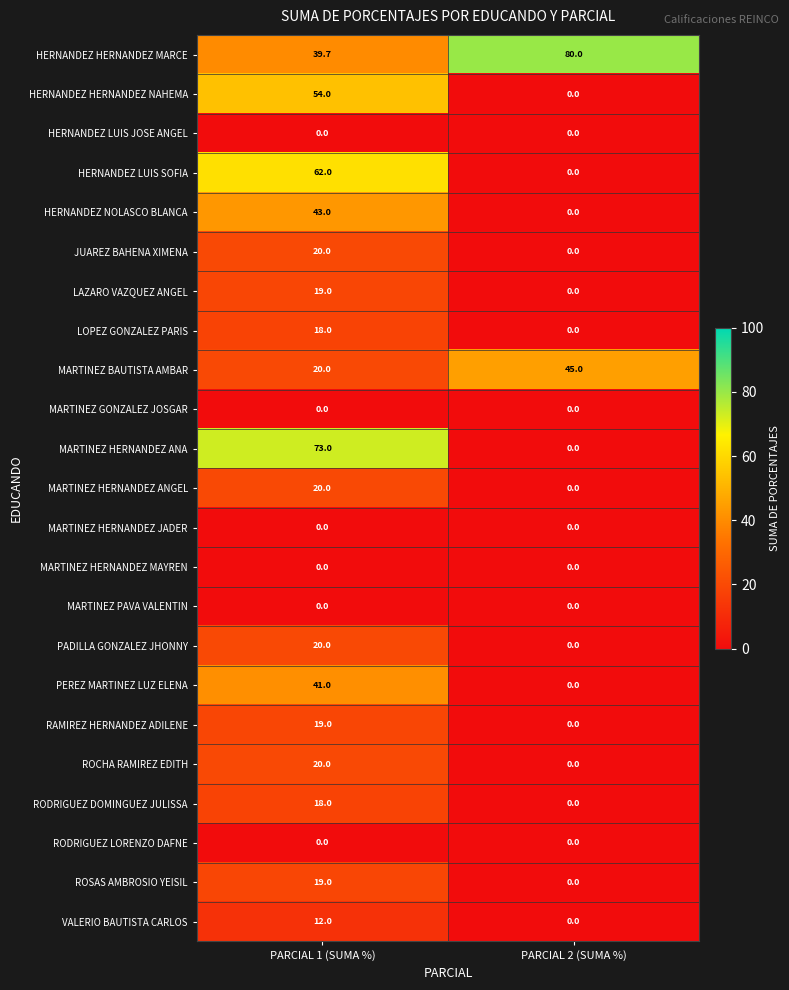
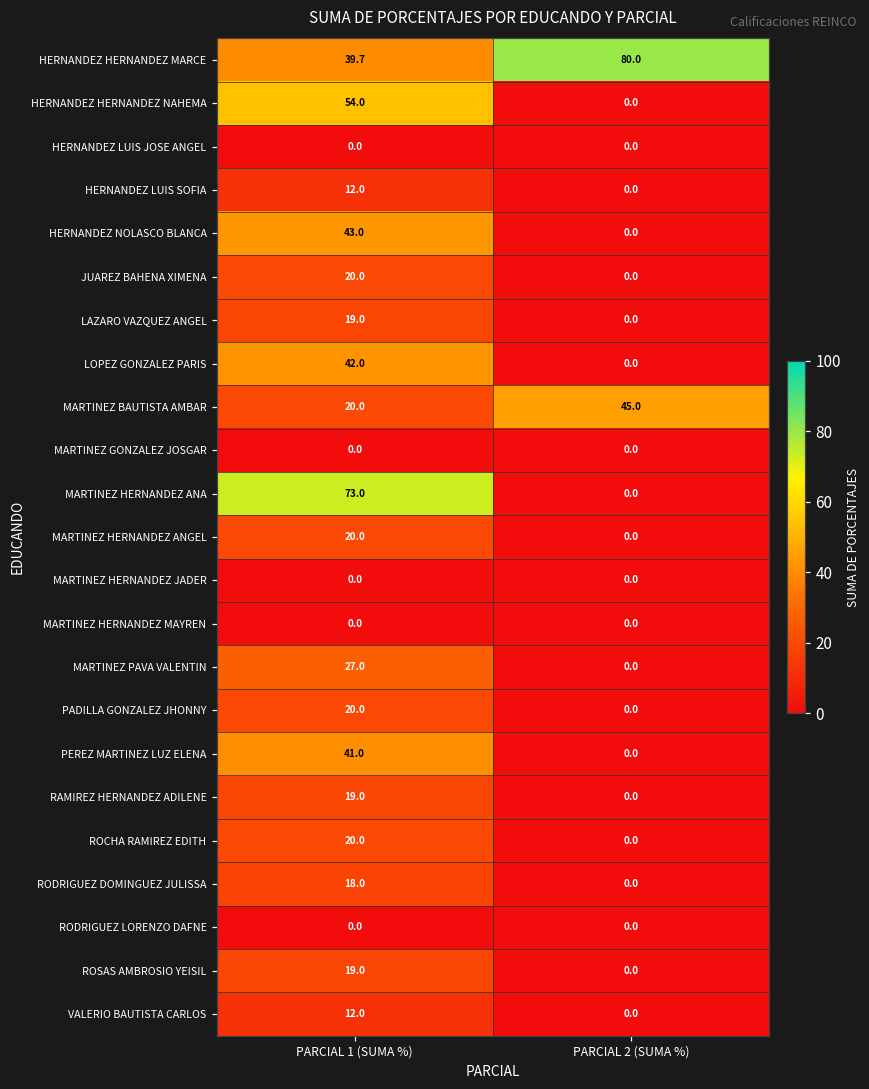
  {
    "HERNANDEZ HERNANDEZ MARCE": {
      "PARCIAL 1 (SUMA %)": 39.7,
      "PARCIAL 2 (SUMA %)": 80.0
    },
    "HERNANDEZ HERNANDEZ NAHEMA": {
      "PARCIAL 1 (SUMA %)": 54.0,
      "PARCIAL 2 (SUMA %)": 0.0
    },
    "HERNANDEZ LUIS JOSE ANGEL": {
      "PARCIAL 1 (SUMA %)": 0.0,
      "PARCIAL 2 (SUMA %)": 0.0
    },
    "HERNANDEZ LUIS SOFIA": {
-     "PARCIAL 1 (SUMA %)": 62.0,
+     "PARCIAL 1 (SUMA %)": 12.0,
      "PARCIAL 2 (SUMA %)": 0.0
    },
    "HERNANDEZ NOLASCO BLANCA": {
      "PARCIAL 1 (SUMA %)": 43.0,
      "PARCIAL 2 (SUMA %)": 0.0
    },
    "JUAREZ BAHENA XIMENA": {
      "PARCIAL 1 (SUMA %)": 20.0,
      "PARCIAL 2 (SUMA %)": 0.0
    },
    "LAZARO VAZQUEZ ANGEL": {
      "PARCIAL 1 (SUMA %)": 19.0,
      "PARCIAL 2 (SUMA %)": 0.0
    },
    "LOPEZ GONZALEZ PARIS": {
-     "PARCIAL 1 (SUMA %)": 18.0,
+     "PARCIAL 1 (SUMA %)": 42.0,
      "PARCIAL 2 (SUMA %)": 0.0
    },
    "MARTINEZ BAUTISTA AMBAR": {
      "PARCIAL 1 (SUMA %)": 20.0,
      "PARCIAL 2 (SUMA %)": 45.0
    },
    "MARTINEZ GONZALEZ JOSGAR": {
      "PARCIAL 1 (SUMA %)": 0.0,
      "PARCIAL 2 (SUMA %)": 0.0
    },
    "MARTINEZ HERNANDEZ ANA": {
      "PARCIAL 1 (SUMA %)": 73.0,
      "PARCIAL 2 (SUMA %)": 0.0
    },
    "MARTINEZ HERNANDEZ ANGEL": {
      "PARCIAL 1 (SUMA %)": 20.0,
      "PARCIAL 2 (SUMA %)": 0.0
    },
    "MARTINEZ HERNANDEZ JADER": {
      "PARCIAL 1 (SUMA %)": 0.0,
      "PARCIAL 2 (SUMA %)": 0.0
    },
    "MARTINEZ HERNANDEZ MAYREN": {
      "PARCIAL 1 (SUMA %)": 0.0,
      "PARCIAL 2 (SUMA %)": 0.0
    },
    "MARTINEZ PAVA VALENTIN": {
-     "PARCIAL 1 (SUMA %)": 0.0,
+     "PARCIAL 1 (SUMA %)": 27.0,
      "PARCIAL 2 (SUMA %)": 0.0
    },
    "PADILLA GONZALEZ JHONNY": {
      "PARCIAL 1 (SUMA %)": 20.0,
      "PARCIAL 2 (SUMA %)": 0.0
    },
    "PEREZ MARTINEZ LUZ ELENA": {
      "PARCIAL 1 (SUMA %)": 41.0,
      "PARCIAL 2 (SUMA %)": 0.0
    },
    "RAMIREZ HERNANDEZ ADILENE": {
      "PARCIAL 1 (SUMA %)": 19.0,
      "PARCIAL 2 (SUMA %)": 0.0
    },
    "ROCHA RAMIREZ EDITH": {
      "PARCIAL 1 (SUMA %)": 20.0,
      "PARCIAL 2 (SUMA %)": 0.0
    },
    "RODRIGUEZ DOMINGUEZ JULISSA": {
      "PARCIAL 1 (SUMA %)": 18.0,
      "PARCIAL 2 (SUMA %)": 0.0
    },
    "RODRIGUEZ LORENZO DAFNE": {
      "PARCIAL 1 (SUMA %)": 0.0,
      "PARCIAL 2 (SUMA %)": 0.0
    },
    "ROSAS AMBROSIO YEISIL": {
      "PARCIAL 1 (SUMA %)": 19.0,
      "PARCIAL 2 (SUMA %)": 0.0
    },
    "VALERIO BAUTISTA CARLOS": {
      "PARCIAL 1 (SUMA %)": 12.0,
      "PARCIAL 2 (SUMA %)": 0.0
    }
  }
